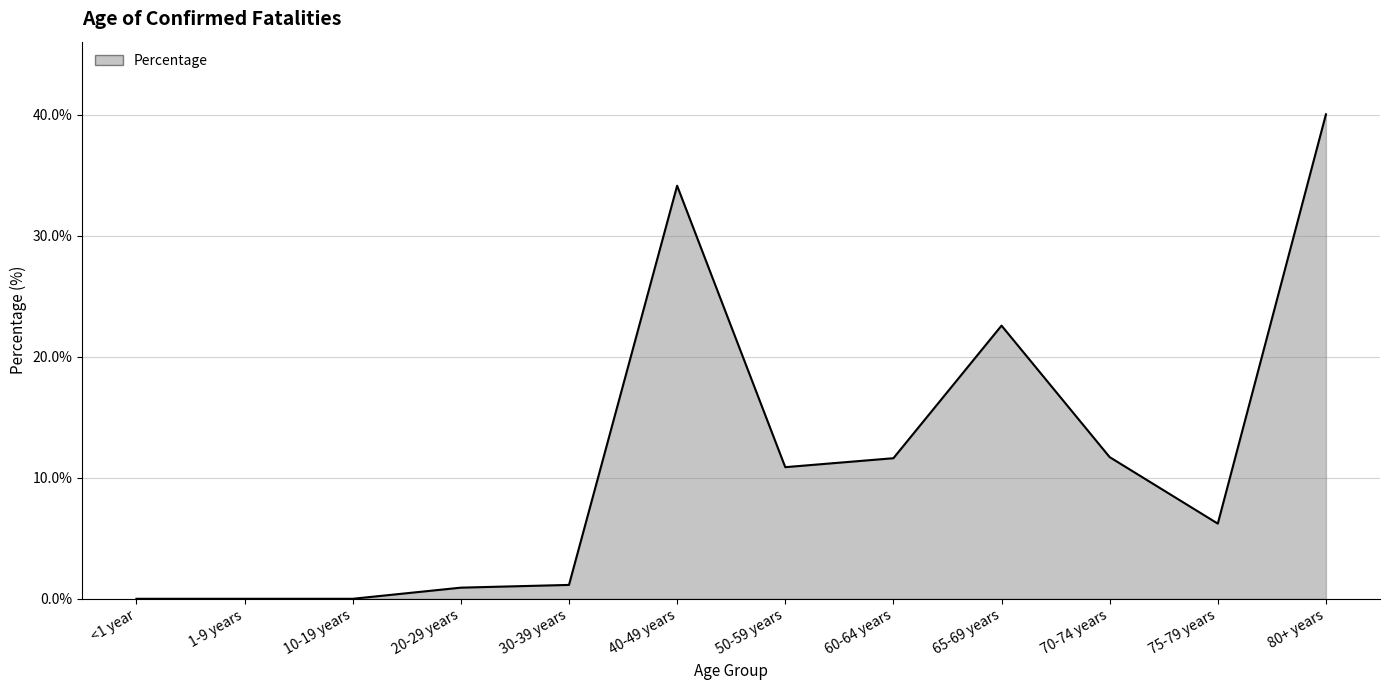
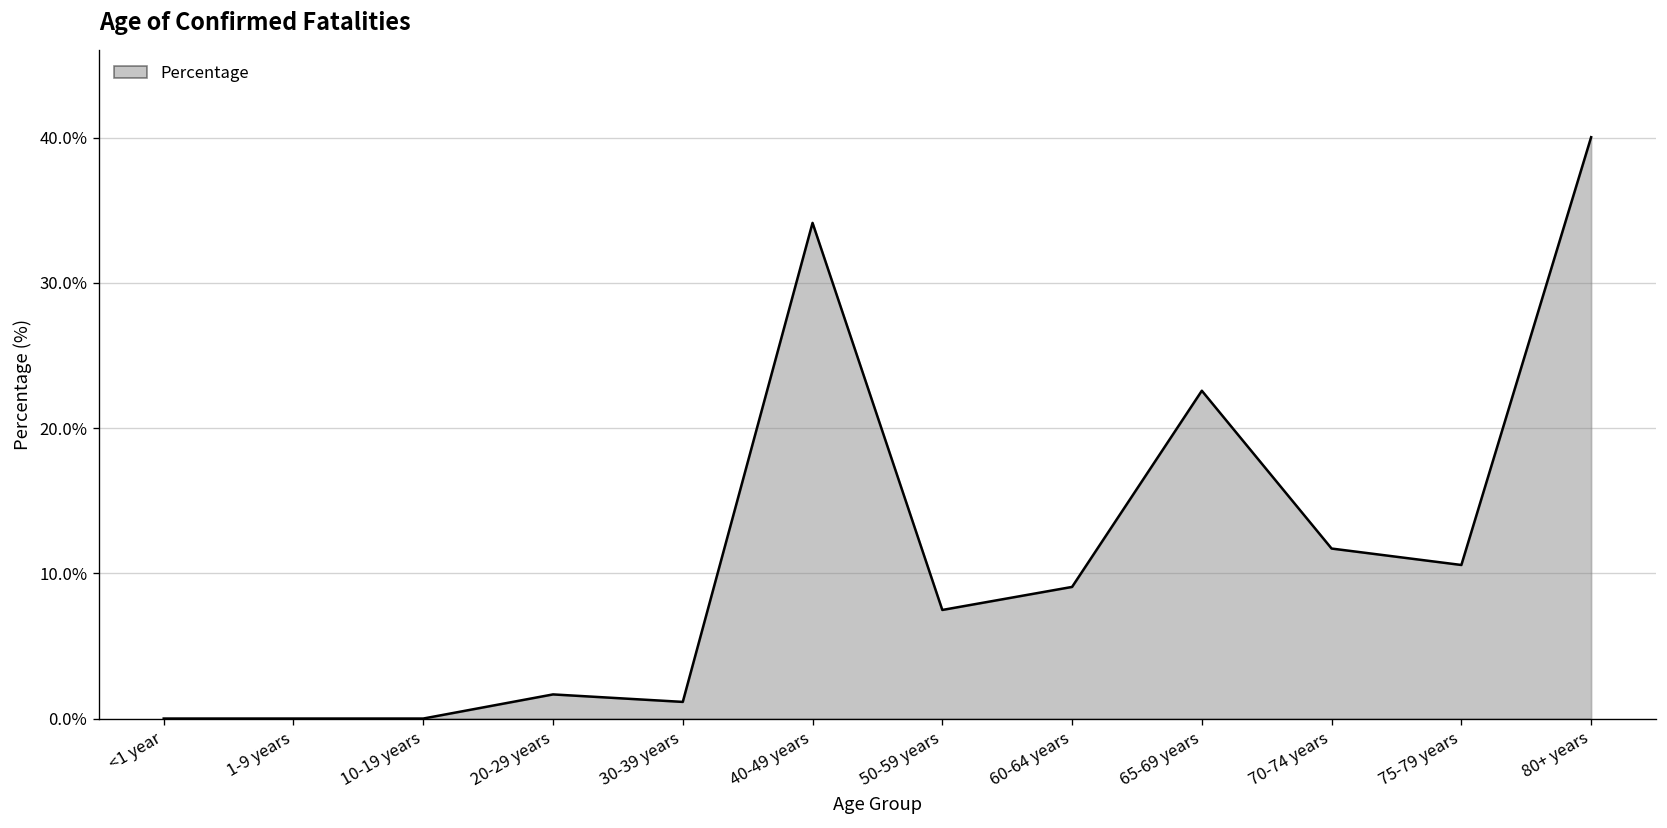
  {
    "<1 year": "0.0%",
    "1-9 years": "0.0%",
    "10-19 years": "0.0%",
-   "20-29 years": "0.9%",
+   "20-29 years": "1.7%",
    "30-39 years": "1.1%",
    "40-49 years": "34.1%",
-   "50-59 years": "10.9%",
-   "60-64 years": "11.6%",
+   "50-59 years": "7.5%",
+   "60-64 years": "9.1%",
    "65-69 years": "22.6%",
    "70-74 years": "11.7%",
-   "75-79 years": "6.2%",
+   "75-79 years": "10.6%",
    "80+ years": "40.0%"
  }
